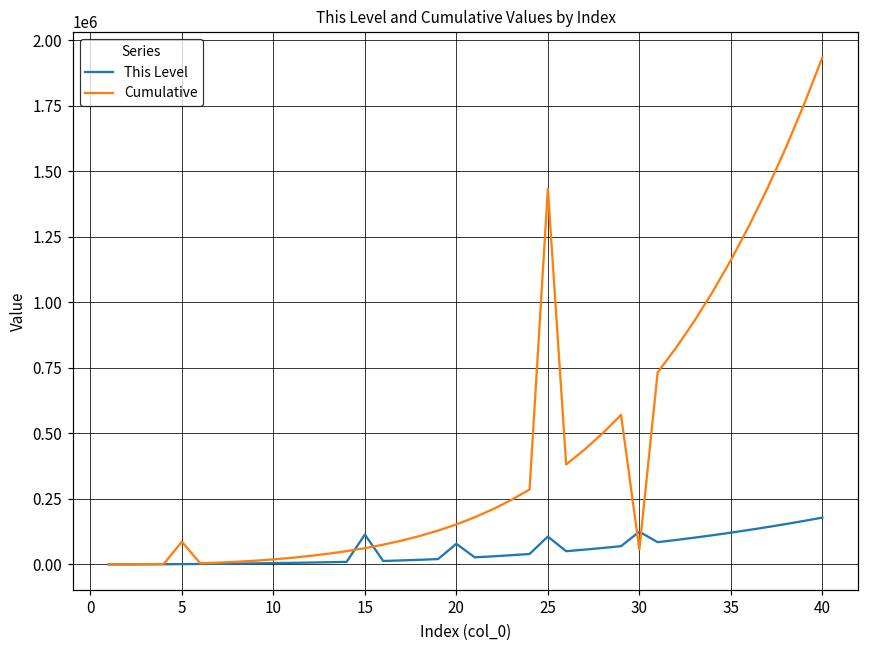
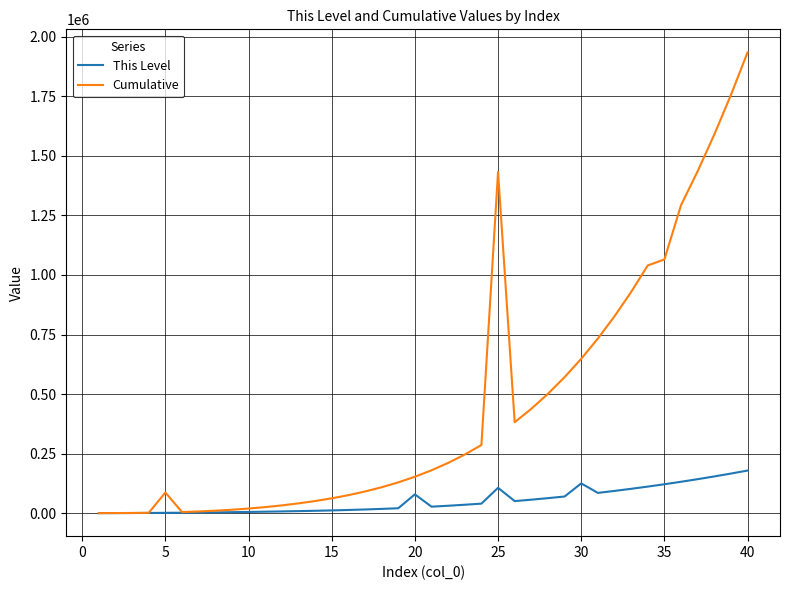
  {
    "This Level": {
      "5": 0,
      "10": 10000,
-     "15": 110000,
+     "15": 10000,
      "20": 80000,
      "25": 110000,
      "30": 120000,
      "35": 120000,
      "40": 180000
    },
    "Cumulative": {
      "5": 90000,
      "10": 20000,
      "15": 60000,
      "20": 150000,
      "25": 1430000,
-     "30": 60000,
-     "35": 1160000,
+     "30": 650000,
+     "35": 1070000,
      "40": 1930000
    }
  }
